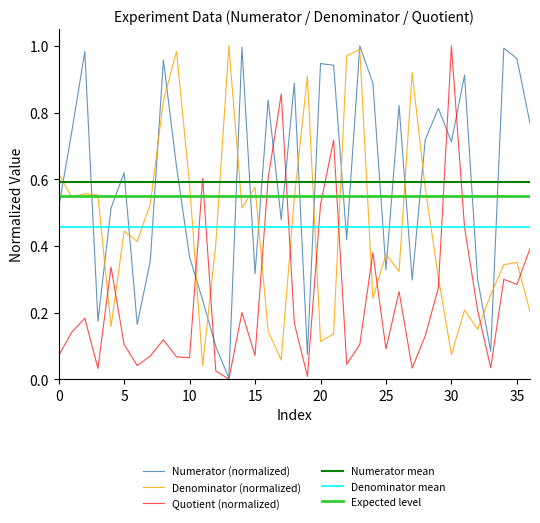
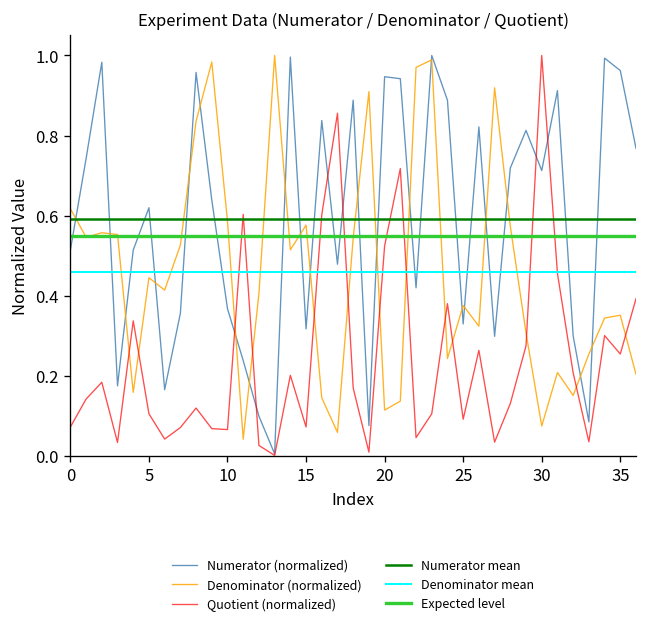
  {
    "Numerator (normalized)": {
      "0": 0.51,
      "5": 0.62,
      "10": 0.37,
      "15": 0.32,
      "20": 0.95,
      "25": 0.33,
      "30": 0.71,
      "35": 0.96
    },
    "Denominator (normalized)": {
      "0": 0.62,
      "5": 0.44,
      "15": 0.58,
      "20": 0.11,
      "25": 0.38,
      "30": 0.07,
      "35": 0.35
    },
    "Quotient (normalized)": {
      "0": 0.07,
      "5": 0.10,
      "10": 0.06,
      "15": 0.07,
      "20": 0.52,
      "25": 0.09,
      "30": 1.00,
-     "35": 0.28
+     "35": 0.25
    },
    "Numerator mean": {
      "0": 0.59,
      "5": 0.59,
      "15": 0.59,
      "20": 0.59,
      "25": 0.59,
      "30": 0.59,
      "35": 0.59
    },
    "Denominator mean": {
      "0": 0.46,
      "5": 0.46,
      "10": 0.46,
      "15": 0.46,
      "20": 0.46,
      "25": 0.46,
      "30": 0.46,
      "35": 0.46
    }
  }
